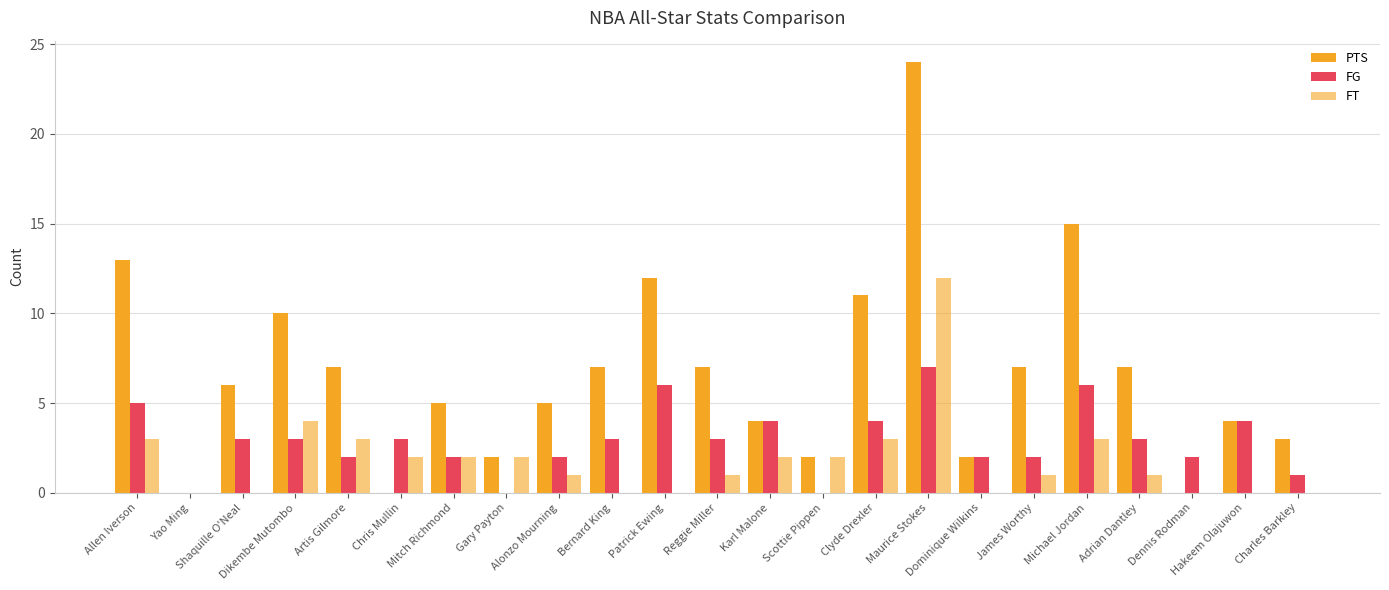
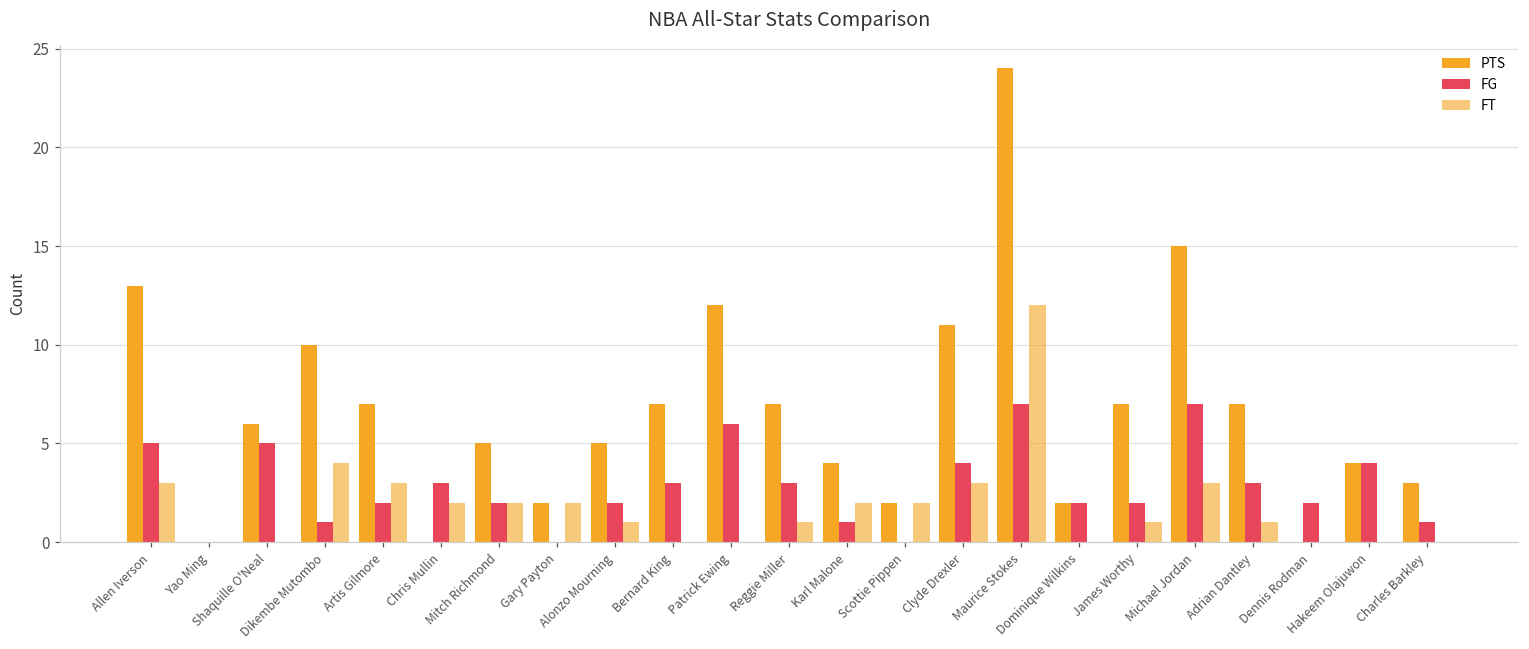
  {
    "FG": {
      "Allen Iverson": 5,
      "Yao Ming": 0,
-     "Shaquille O'Neal": 3,
-     "Dikembe Mutombo": 3,
+     "Shaquille O'Neal": 5,
+     "Dikembe Mutombo": 1,
      "Artis Gilmore": 2,
      "Chris Mullin": 3,
      "Mitch Richmond": 2,
      "Gary Payton": 0,
      "Alonzo Mourning": 2,
      "Bernard King": 3,
      "Patrick Ewing": 6,
      "Reggie Miller": 3,
-     "Karl Malone": 4,
+     "Karl Malone": 1,
      "Scottie Pippen": 0,
      "Clyde Drexler": 4,
      "Maurice Stokes": 7,
      "Dominique Wilkins": 2,
      "James Worthy": 2,
-     "Michael Jordan": 6,
+     "Michael Jordan": 7,
      "Adrian Dantley": 3,
      "Dennis Rodman": 2,
      "Hakeem Olajuwon": 4,
      "Charles Barkley": 1
    }
  }
